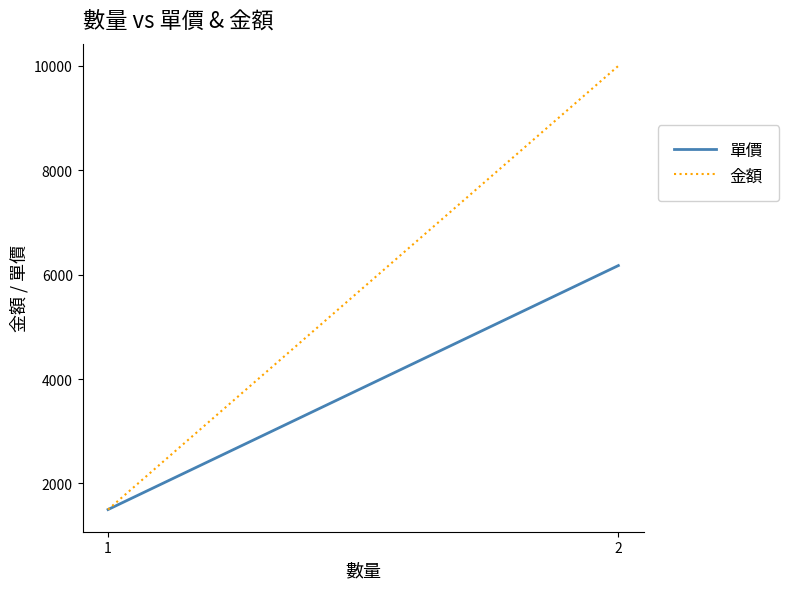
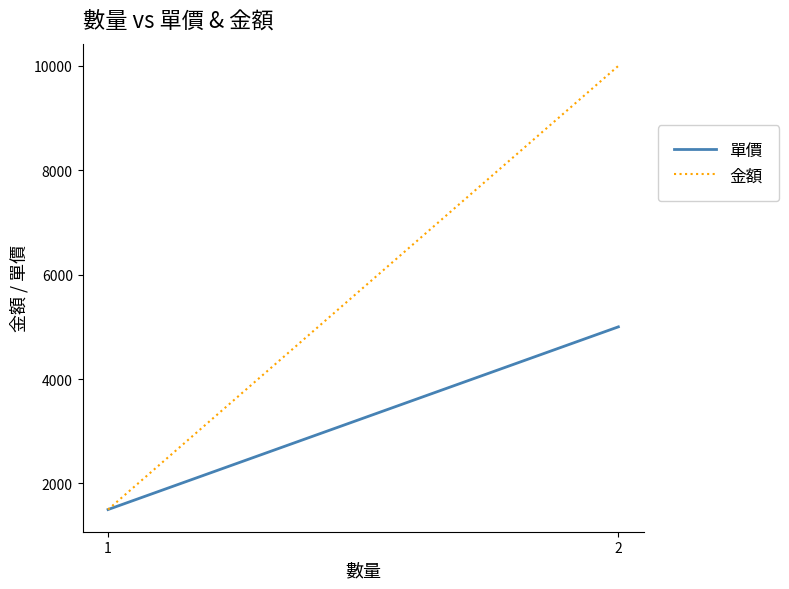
  {
    "單價": {
-     "2": 6200
+     "2": 5000
    },
    "金額": {
      "2": 10000
    }
  }
